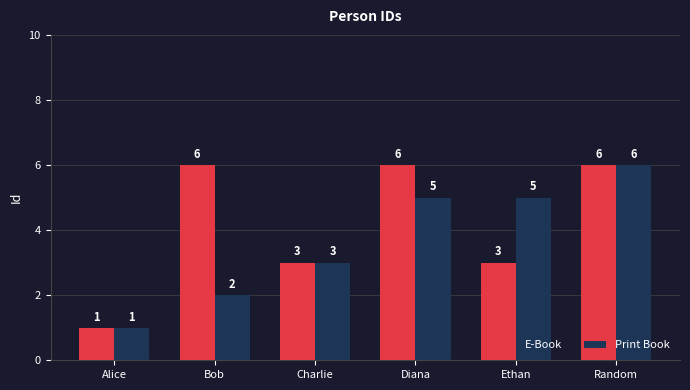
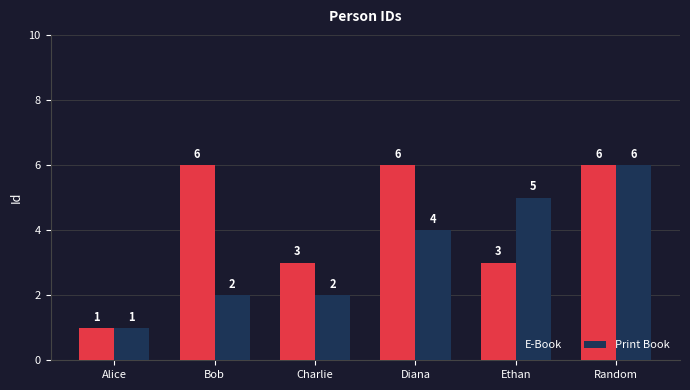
  {
    "E-Book": {
      "Alice": 1,
      "Bob": 6,
      "Charlie": 3,
      "Diana": 6,
      "Ethan": 3,
      "Random": 6
    },
    "Print Book": {
      "Alice": 1,
      "Bob": 2,
-     "Charlie": 3,
-     "Diana": 5,
+     "Charlie": 2,
+     "Diana": 4,
      "Ethan": 5,
      "Random": 6
    }
  }
